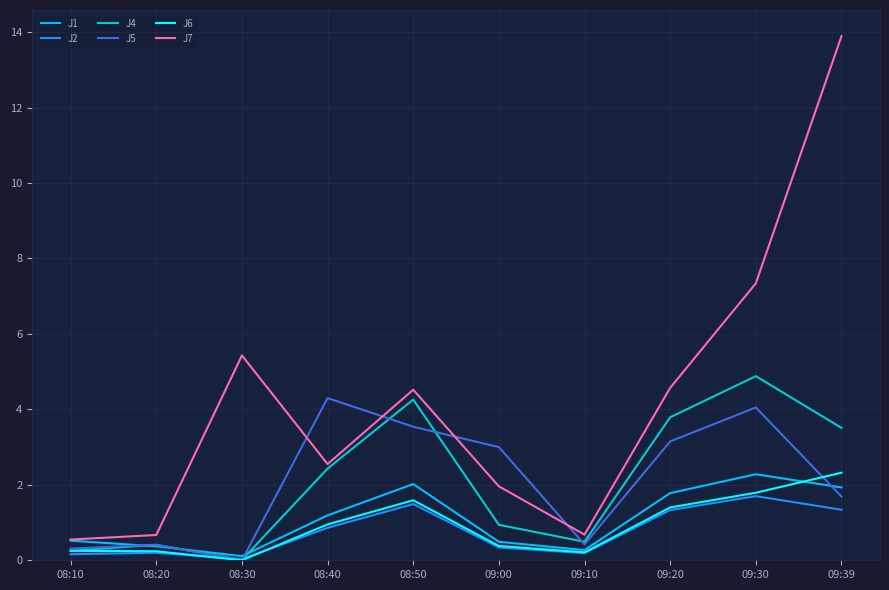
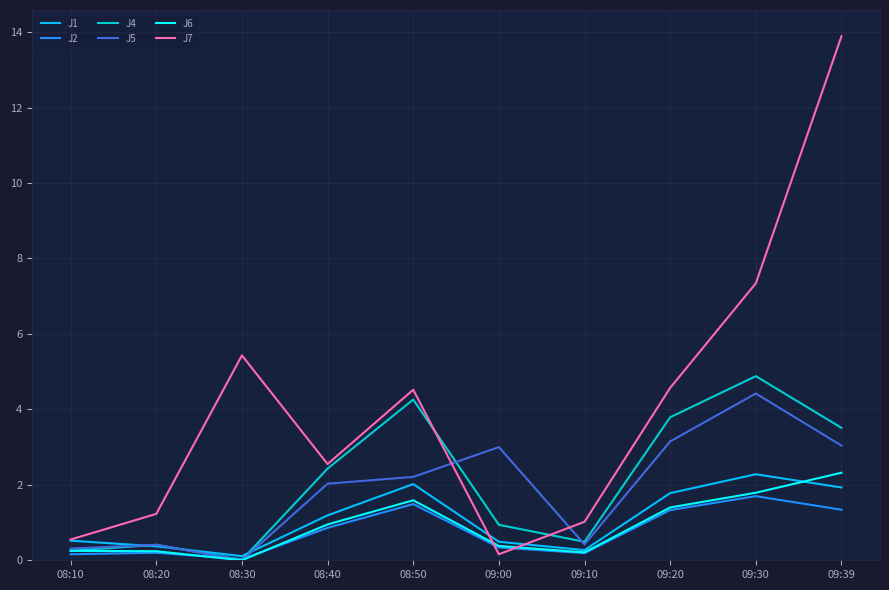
  {
    "J5": {
-     "08:40": 4.3,
-     "08:50": 3.5,
+     "08:40": 2.0,
+     "08:50": 2.2,
      "09:00": 3.0,
      "09:10": 0.4,
      "09:20": 3.2,
-     "09:30": 4.1,
-     "09:39": 1.7
+     "09:30": 4.4,
+     "09:39": 3.0
    },
    "J6": {
      "08:40": 1.0,
      "08:50": 1.6,
      "09:20": 1.4,
      "09:30": 1.8,
      "09:39": 2.3
    },
    "J7": {
-     "08:20": 0.7,
+     "08:20": 1.2,
      "08:30": 5.4,
      "08:40": 2.6,
      "08:50": 4.5,
-     "09:00": 2.0,
-     "09:10": 0.7,
+     "09:00": 0.2,
+     "09:10": 1.0,
      "09:20": 4.6,
      "09:30": 7.3,
      "09:39": 13.9
    }
  }
